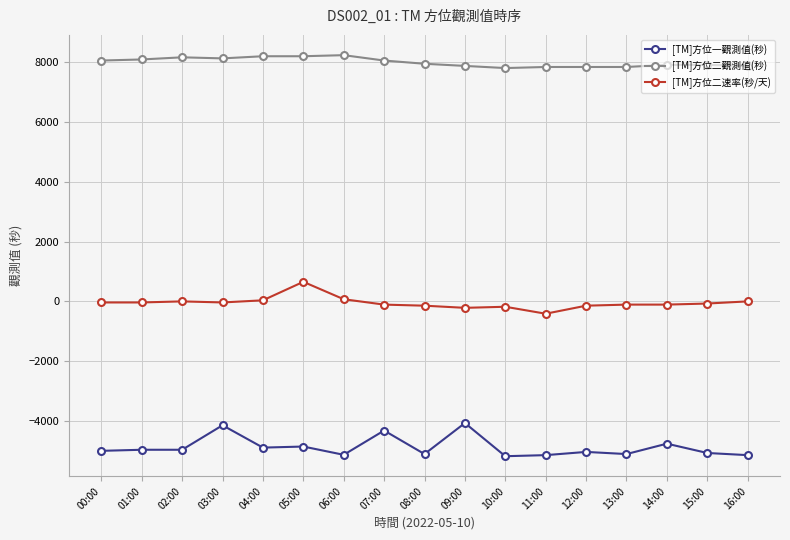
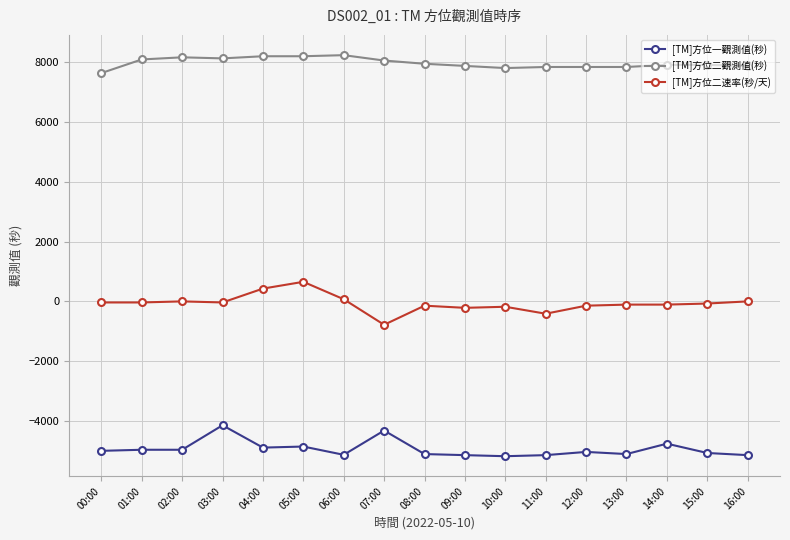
  {
    "[TM]方位一觀測值(秒)": {
      "00:00": -5000,
      "01:00": -5000,
      "02:00": -5000,
      "03:00": -4100,
      "04:00": -4900,
      "05:00": -4900,
      "06:00": -5100,
      "07:00": -4300,
      "08:00": -5100,
-     "09:00": -4100,
+     "09:00": -5100,
      "10:00": -5200,
      "11:00": -5100,
      "12:00": -5000,
      "13:00": -5100,
      "14:00": -4800,
      "15:00": -5100,
      "16:00": -5100
    },
    "[TM]方位二觀測值(秒)": {
-     "00:00": 8100,
+     "00:00": 7600,
      "01:00": 8100,
      "02:00": 8200,
      "03:00": 8100,
      "04:00": 8200,
      "05:00": 8200,
      "06:00": 8200,
      "07:00": 8100,
      "08:00": 8000,
      "09:00": 7900,
      "10:00": 7800,
      "11:00": 7800,
      "12:00": 7800,
      "13:00": 7800
    },
    "[TM]方位二速率(秒/天)": {
      "00:00": 0,
      "01:00": 0,
      "02:00": 0,
      "03:00": 0,
-     "04:00": 0,
+     "04:00": 400,
      "05:00": 700,
      "06:00": 100,
-     "07:00": -100,
+     "07:00": -800,
      "08:00": -100,
      "09:00": -200,
      "10:00": -200,
      "11:00": -400,
      "12:00": -100,
      "13:00": -100,
      "14:00": -100,
      "15:00": -100,
      "16:00": 0
    }
  }
